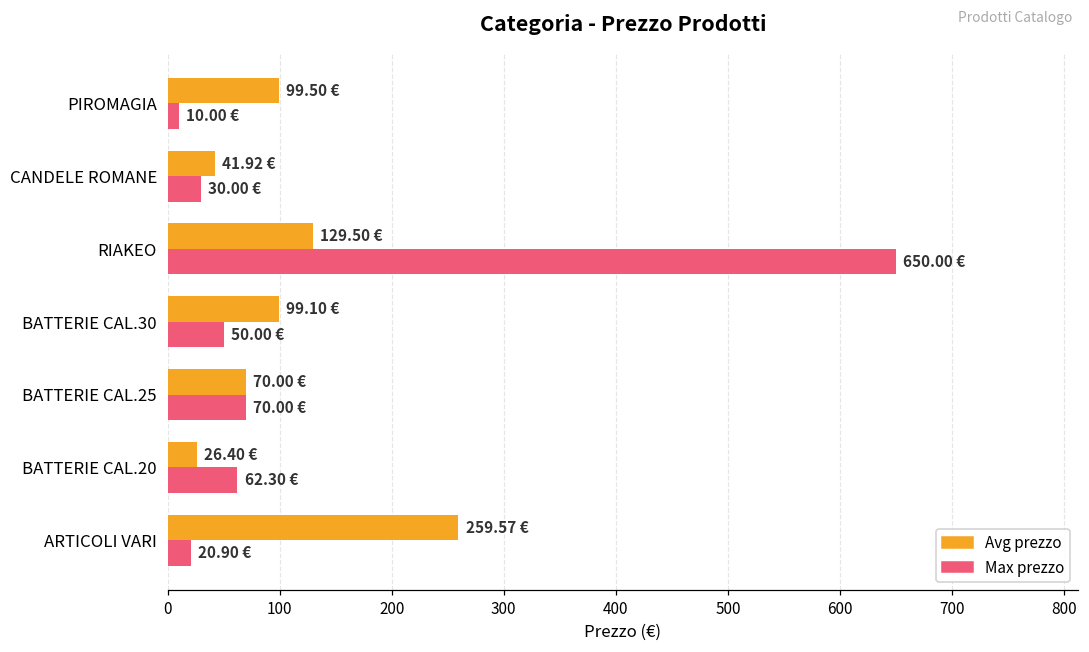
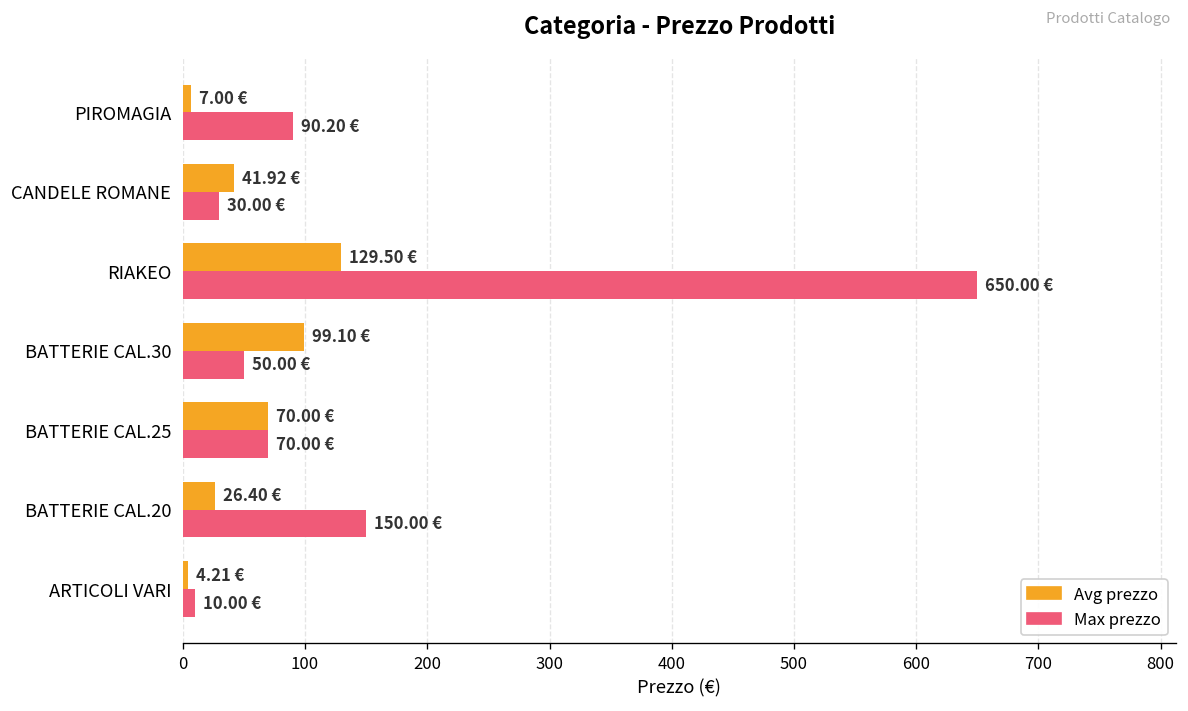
  {
    "Avg prezzo": {
-     "PIROMAGIA": 99.50,
+     "PIROMAGIA": 7.00,
      "CANDELE ROMANE": 41.92,
      "RIAKEO": 129.50,
      "BATTERIE CAL.30": 99.10,
      "BATTERIE CAL.25": 70.00,
      "BATTERIE CAL.20": 26.40,
-     "ARTICOLI VARI": 259.57
+     "ARTICOLI VARI": 4.21
    },
    "Max prezzo": {
-     "PIROMAGIA": 10.00,
+     "PIROMAGIA": 90.20,
      "CANDELE ROMANE": 30.00,
      "RIAKEO": 650.00,
      "BATTERIE CAL.30": 50.00,
      "BATTERIE CAL.25": 70.00,
-     "BATTERIE CAL.20": 62.30,
-     "ARTICOLI VARI": 20.90
+     "BATTERIE CAL.20": 150.00,
+     "ARTICOLI VARI": 10.00
    }
  }
